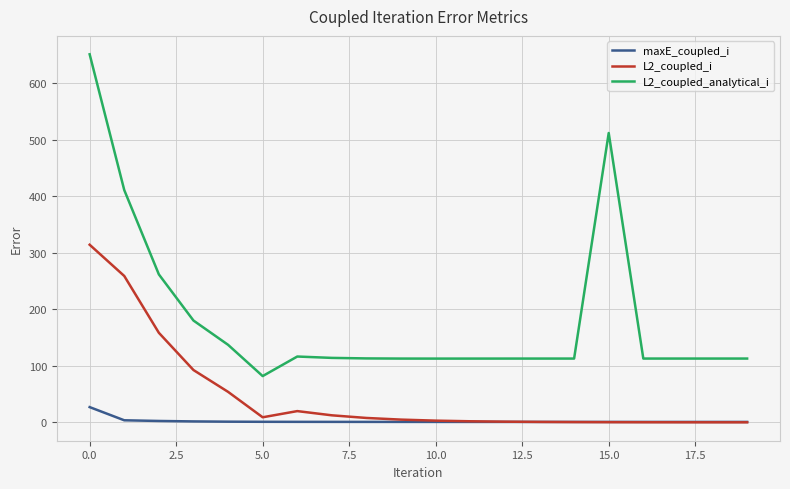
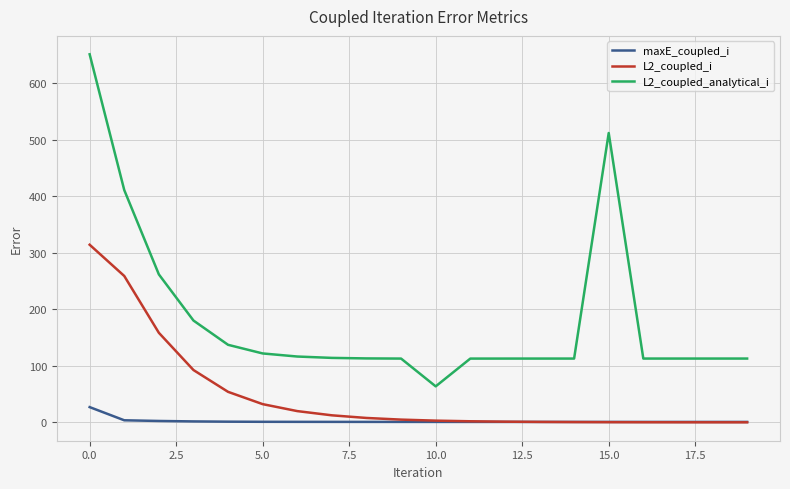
  {
    "maxE_coupled_i": {
      "0.0": 30,
      "5.0": 0
    },
    "L2_coupled_i": {
      "0.0": 310,
-     "5.0": 10
+     "5.0": 30
    },
    "L2_coupled_analytical_i": {
      "0.0": 650,
-     "5.0": 80,
-     "10.0": 110,
+     "5.0": 120,
+     "10.0": 60,
      "15.0": 510
    }
  }
